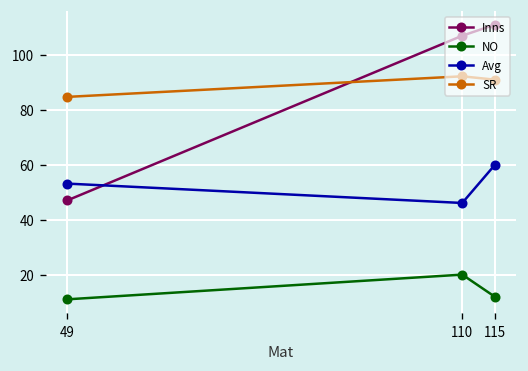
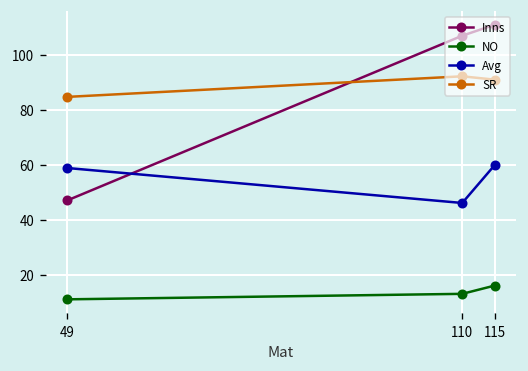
  {
    "Inns": {
      "49": 47
    },
    "NO": {
      "49": 11,
-     "110": 20,
-     "115": 12
+     "110": 13,
+     "115": 16
    },
    "Avg": {
-     "49": 53,
+     "49": 59,
      "110": 46,
      "115": 60
    },
    "SR": {
      "49": 85
    }
  }
